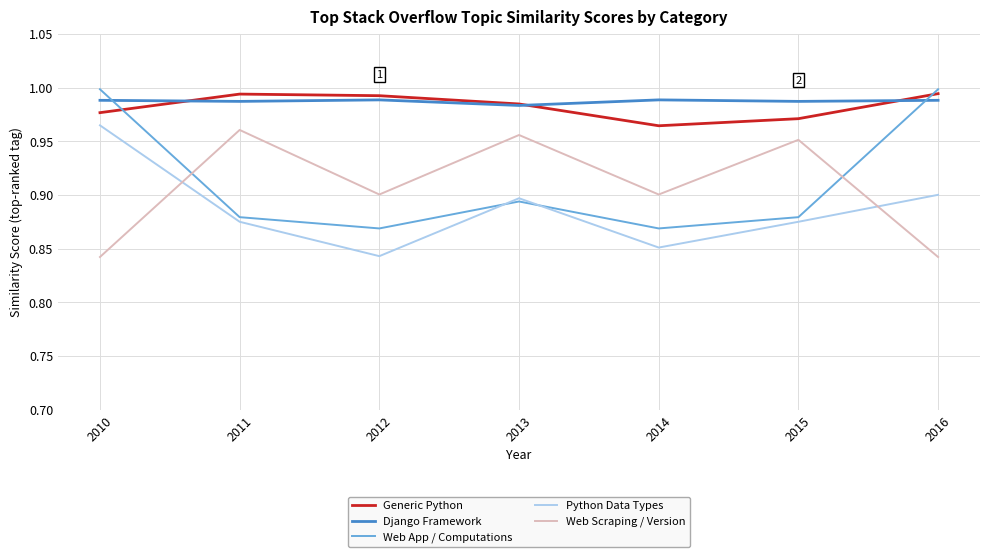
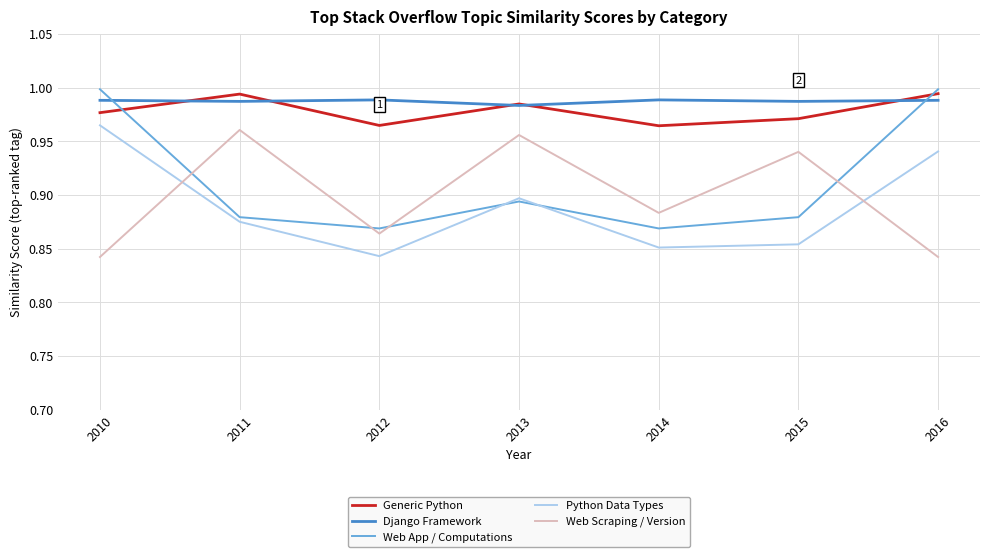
  {
    "Generic Python": {
      "2010": 0.977,
      "2011": 0.994,
-     "2012": 0.992,
+     "2012": 0.965,
      "2014": 0.964,
      "2015": 0.971,
      "2016": 0.994
    },
    "Python Data Types": {
      "2010": 0.965,
      "2011": 0.875,
      "2012": 0.843,
      "2013": 0.897,
      "2014": 0.851,
-     "2015": 0.875,
-     "2016": 0.900
+     "2015": 0.854,
+     "2016": 0.941
    },
    "Web Scraping / Version": {
      "2010": 0.842,
      "2011": 0.961,
-     "2012": 0.900,
+     "2012": 0.864,
      "2013": 0.956,
-     "2014": 0.900,
-     "2015": 0.951,
+     "2014": 0.883,
+     "2015": 0.940,
      "2016": 0.842
    }
  }
